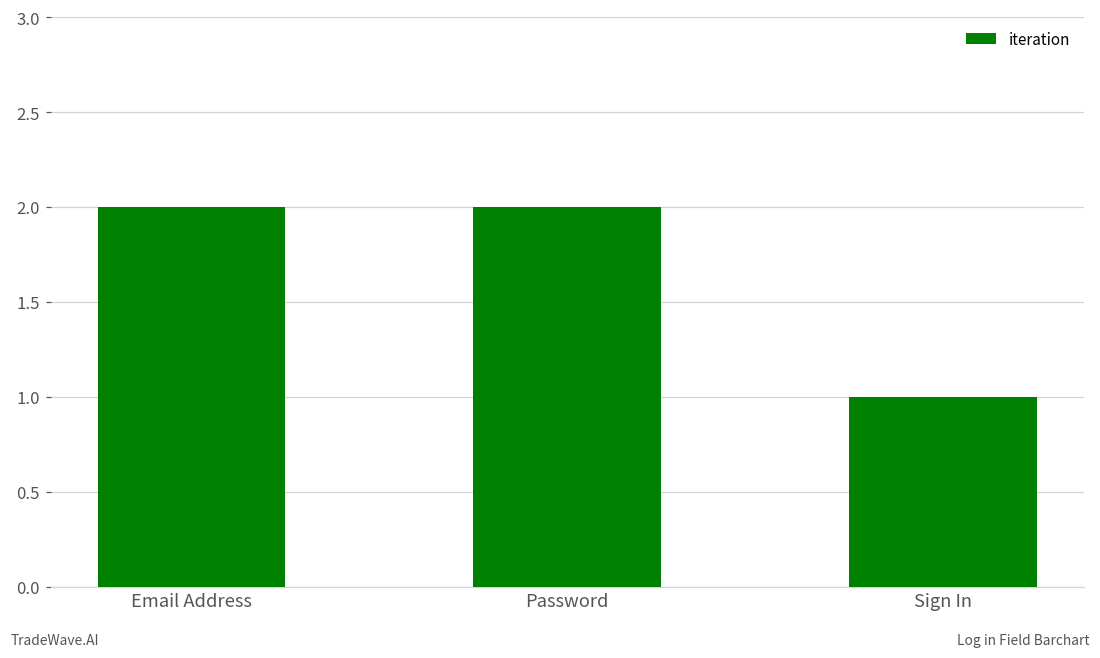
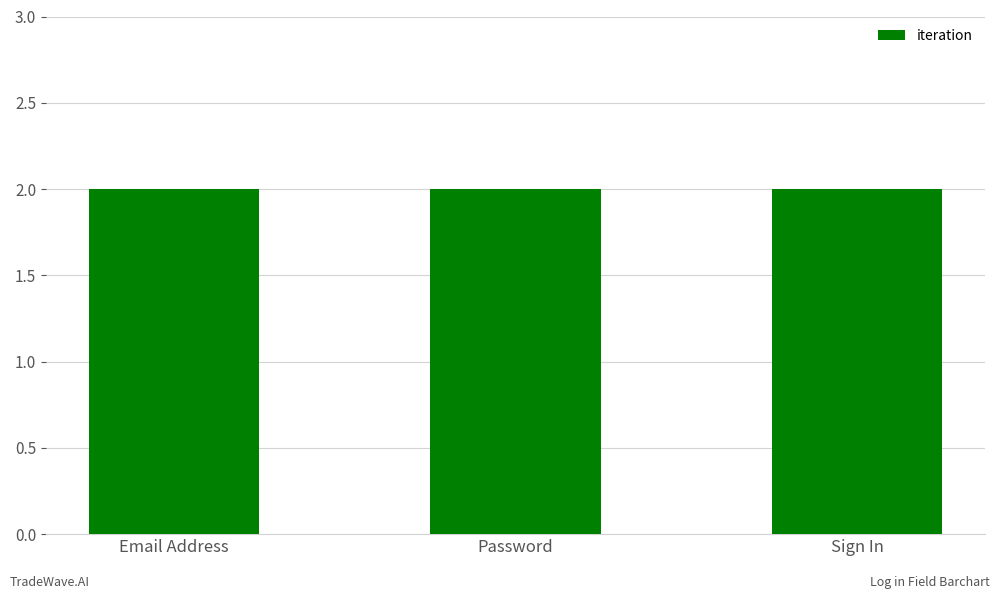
  {
    "Email Address": 2,
    "Password": 2,
-   "Sign In": 1
+   "Sign In": 2
  }
